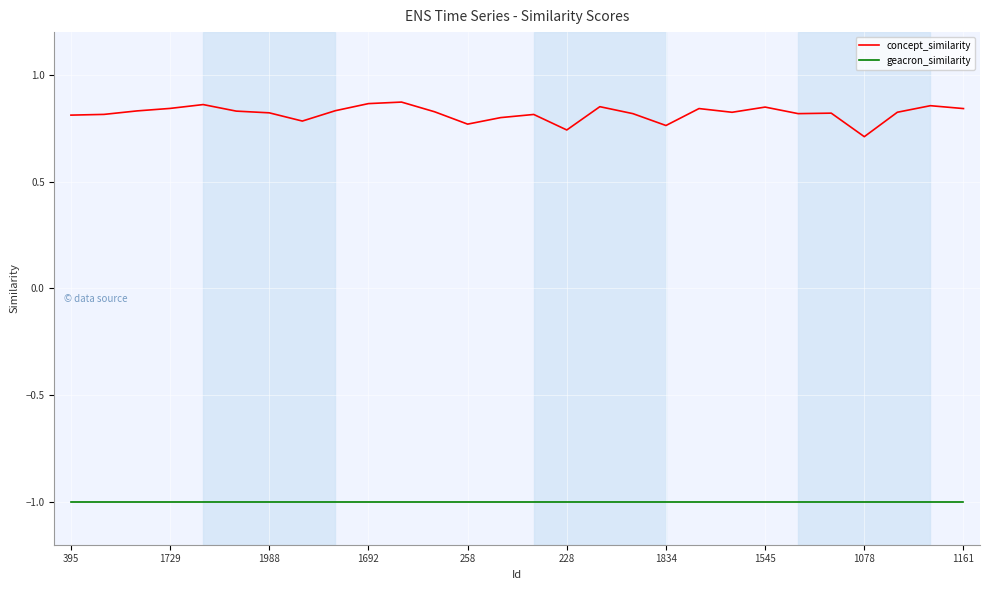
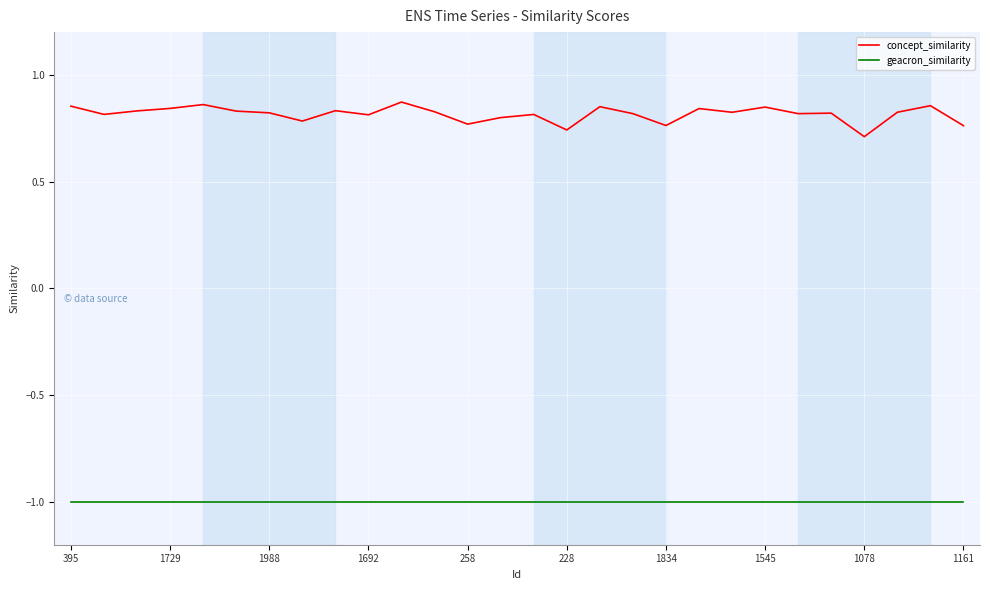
  {
    "concept_similarity": {
-     "395": 0.81,
+     "395": 0.85,
      "1729": 0.84,
      "1988": 0.82,
-     "1692": 0.87,
+     "1692": 0.81,
      "258": 0.77,
      "228": 0.74,
      "1834": 0.76,
      "1545": 0.85,
      "1078": 0.71,
-     "1161": 0.84
+     "1161": 0.76
    },
    "geacron_similarity": {
      "395": -1.00,
      "1729": -1.00,
      "1988": -1.00,
      "1692": -1.00,
      "258": -1.00,
      "228": -1.00,
      "1834": -1.00,
      "1545": -1.00,
      "1078": -1.00,
      "1161": -1.00
    }
  }
